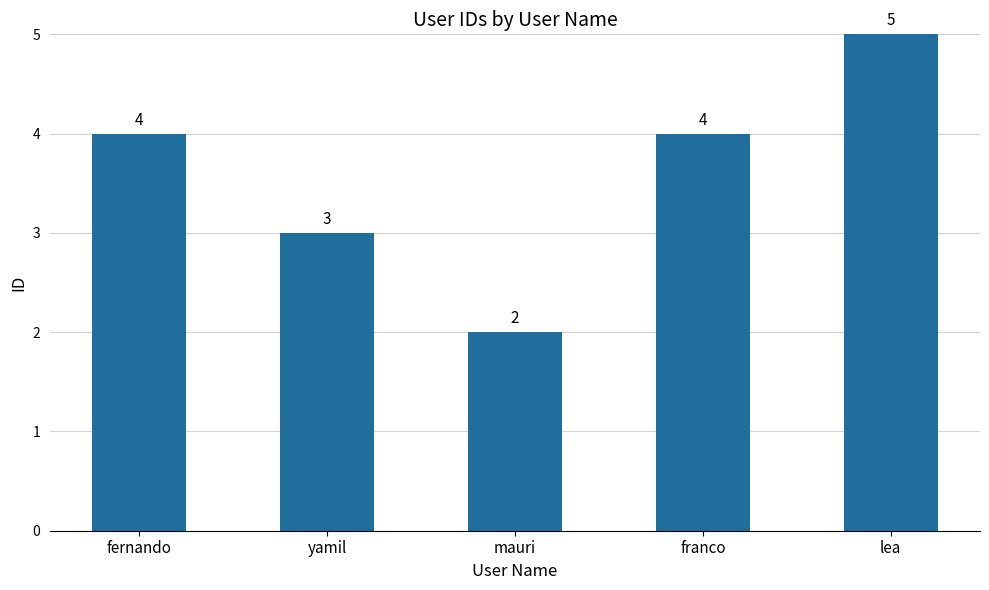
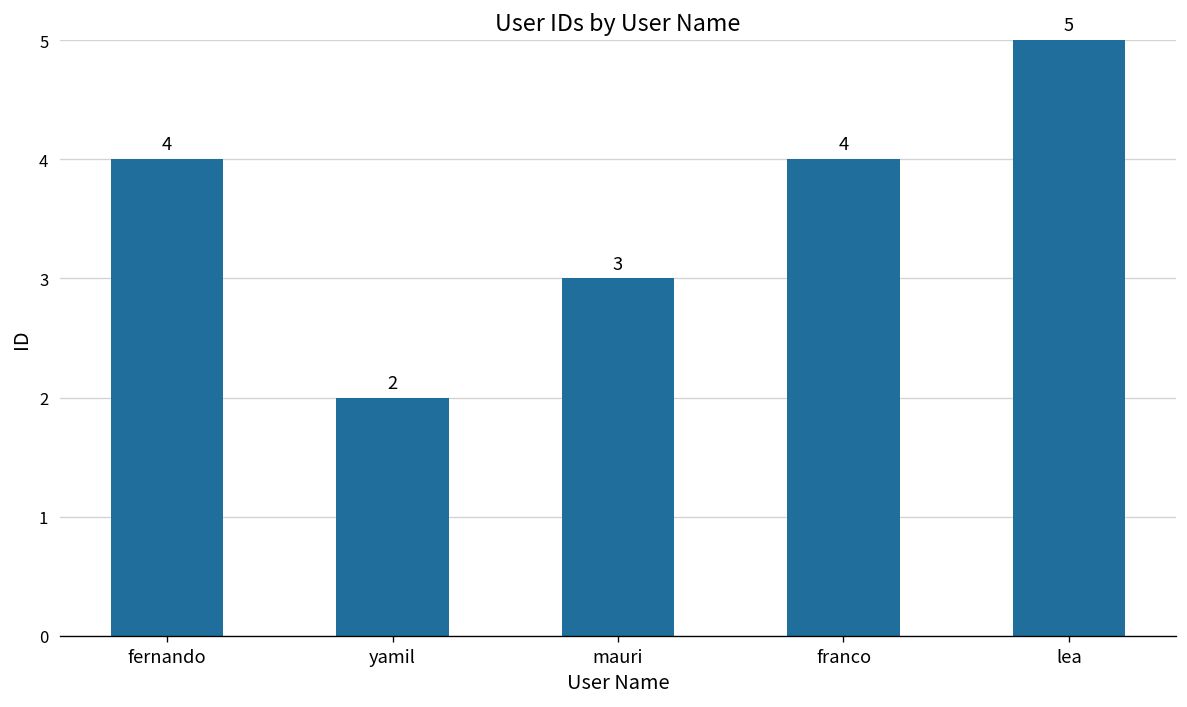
  {
    "fernando": 4,
-   "yamil": 3,
-   "mauri": 2,
+   "yamil": 2,
+   "mauri": 3,
    "franco": 4,
    "lea": 5
  }
